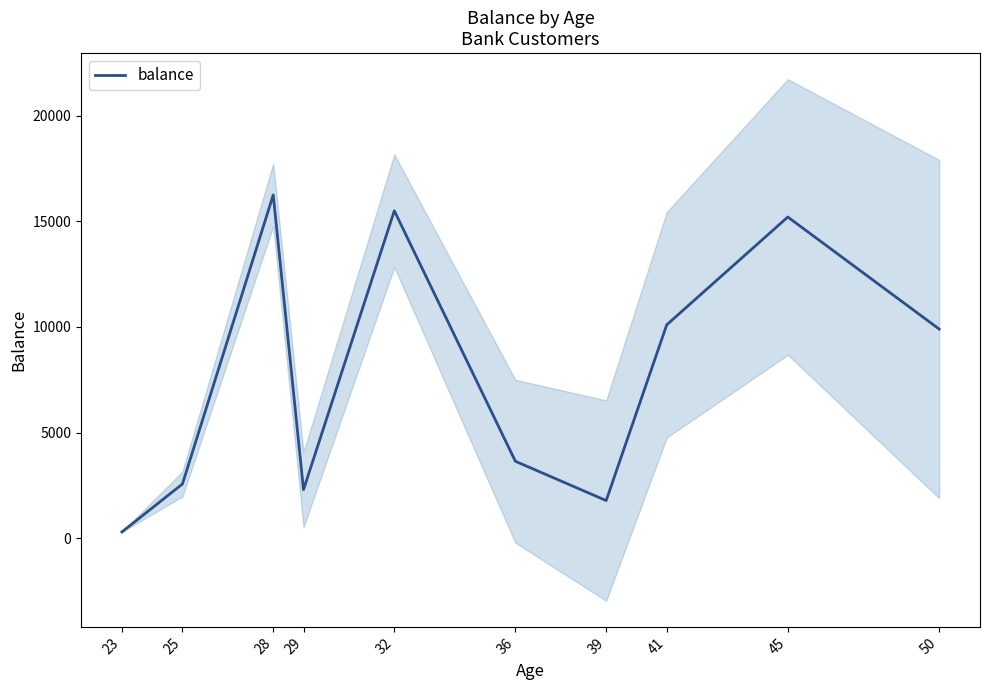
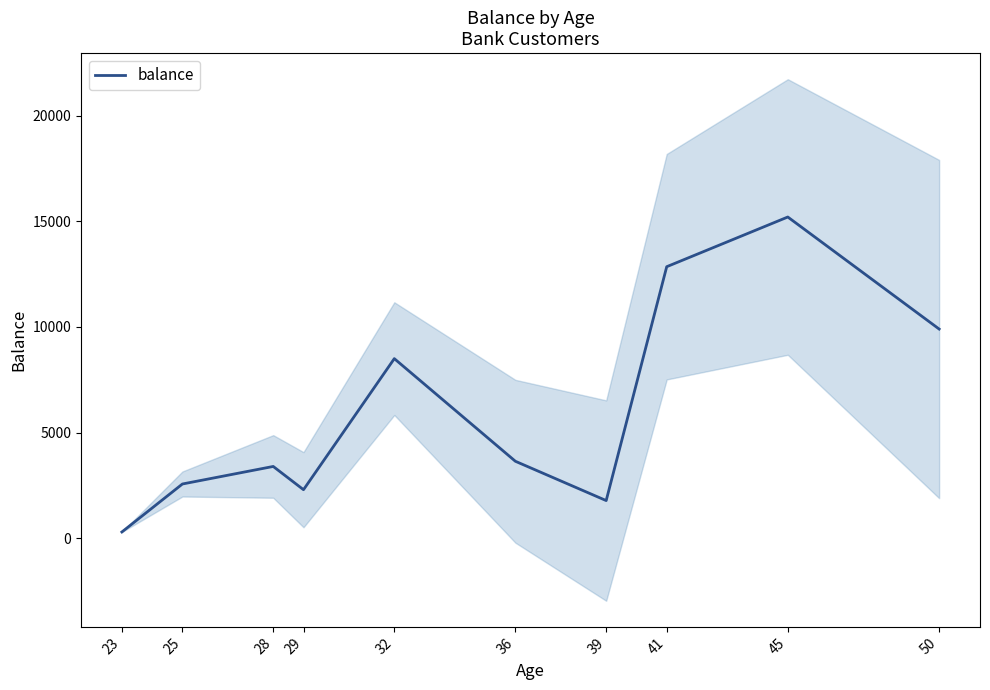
  {
    "balance": {
      "25": 2600,
-     "28": 16200,
+     "28": 3400,
      "29": 2300,
-     "32": 15500,
+     "32": 8500,
      "36": 3600,
      "39": 1800,
-     "41": 10100,
+     "41": 12800,
      "45": 15200,
      "50": 9900
    }
  }
